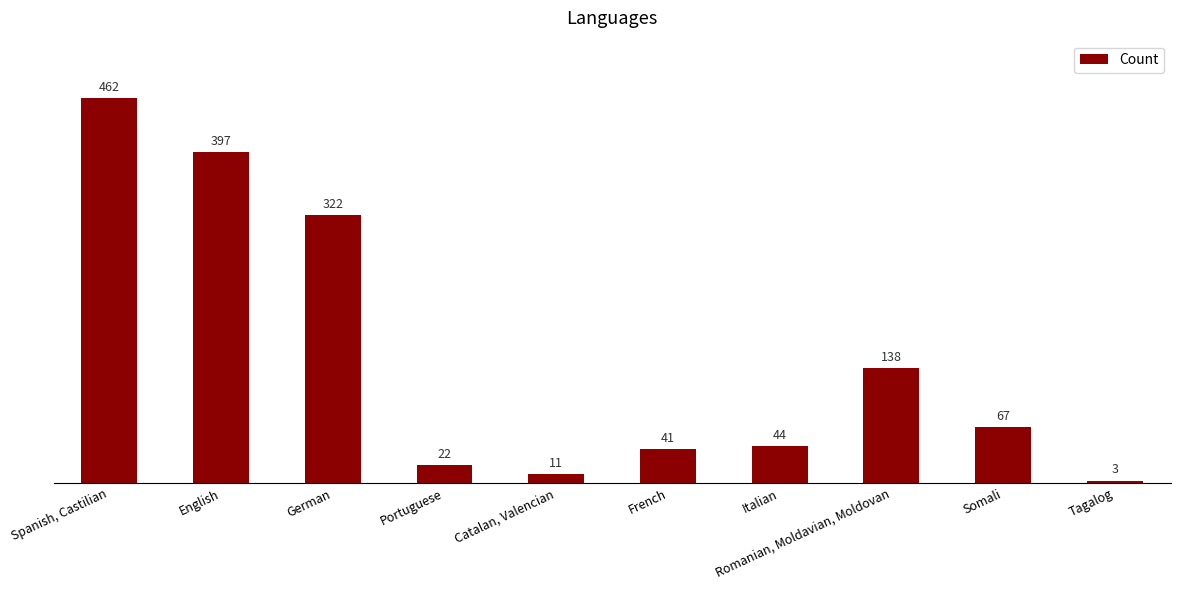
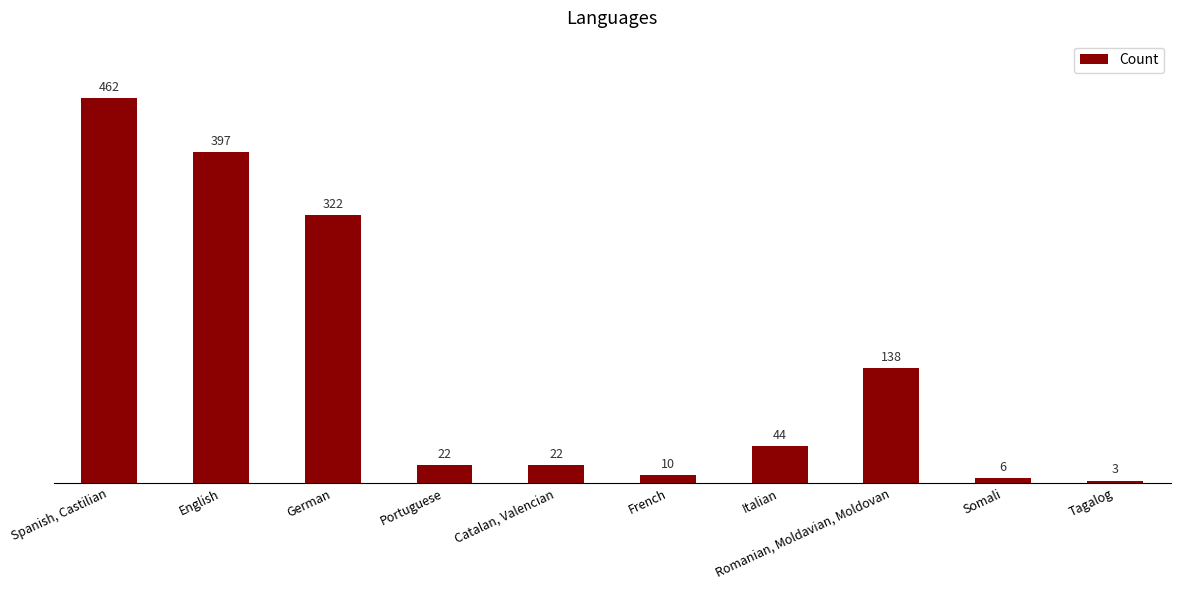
  {
    "Spanish, Castilian": 462,
    "English": 397,
    "German": 322,
    "Portuguese": 22,
-   "Catalan, Valencian": 11,
-   "French": 41,
+   "Catalan, Valencian": 22,
+   "French": 10,
    "Italian": 44,
    "Romanian, Moldavian, Moldovan": 138,
-   "Somali": 67,
+   "Somali": 6,
    "Tagalog": 3
  }
